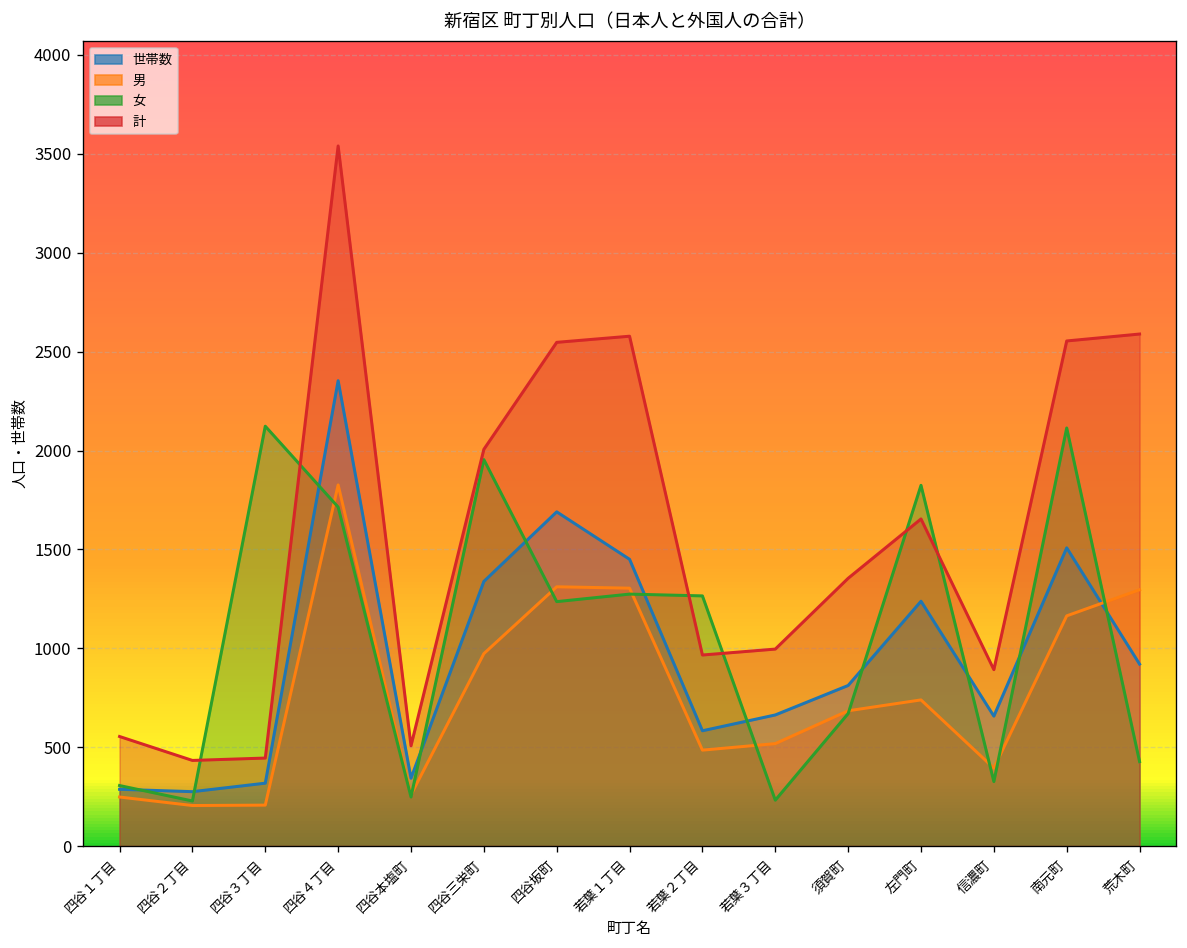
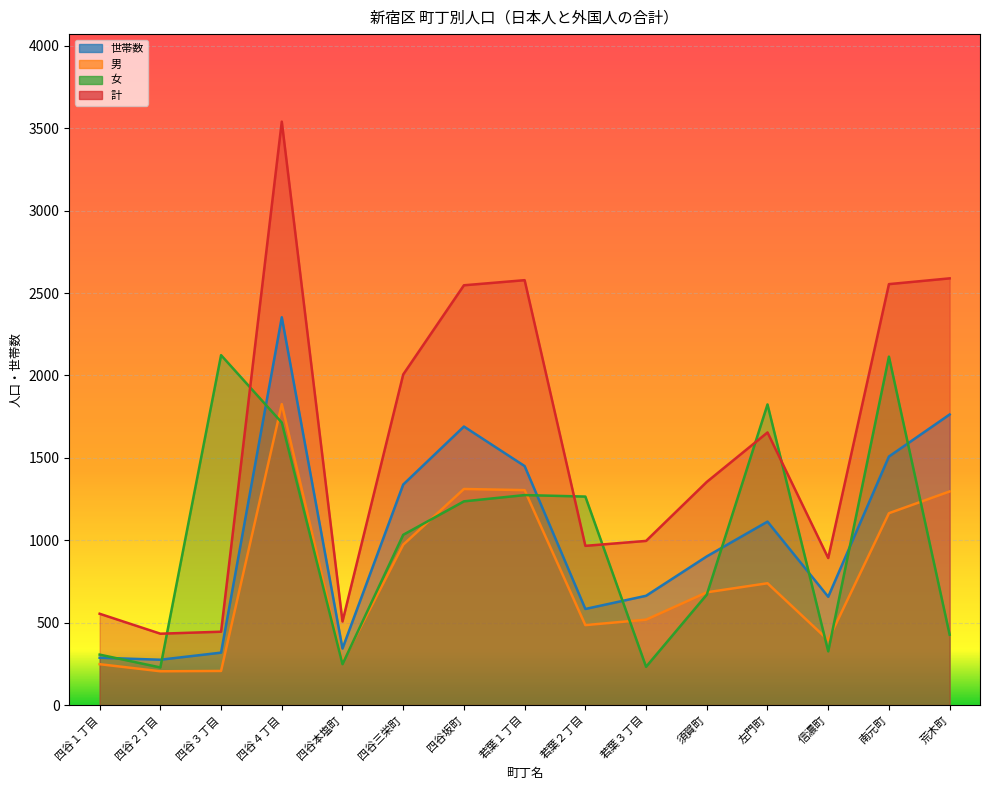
  {
    "世帯数": {
      "四谷１丁目": 290,
      "四谷２丁目": 280,
      "四谷３丁目": 320,
      "四谷４丁目": 2350,
      "四谷本塩町": 340,
      "四谷三栄町": 1340,
      "四谷坂町": 1690,
      "若葉１丁目": 1450,
      "若葉２丁目": 580,
      "若葉３丁目": 660,
-     "須賀町": 810,
-     "左門町": 1240,
+     "須賀町": 900,
+     "左門町": 1110,
      "信濃町": 660,
      "南元町": 1510,
-     "荒木町": 920
+     "荒木町": 1760
    },
    "女": {
      "四谷１丁目": 310,
      "四谷２丁目": 230,
      "四谷３丁目": 2120,
      "四谷４丁目": 1710,
-     "四谷三栄町": 1950,
+     "四谷三栄町": 1030,
      "四谷坂町": 1240,
      "若葉１丁目": 1270,
      "若葉２丁目": 1270,
      "若葉３丁目": 230,
      "左門町": 1820,
      "信濃町": 330,
      "南元町": 2110,
      "荒木町": 430
    }
  }
